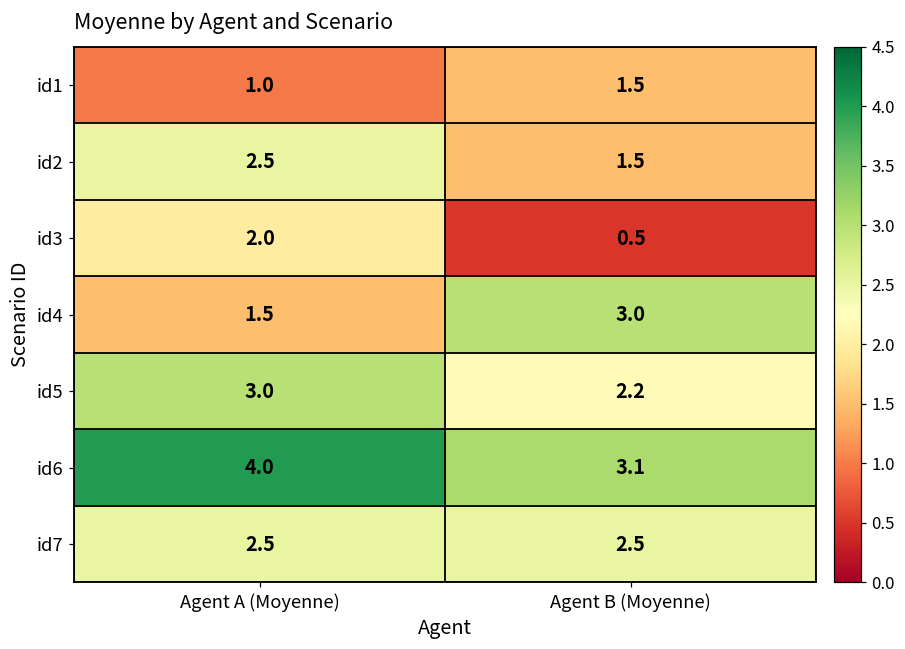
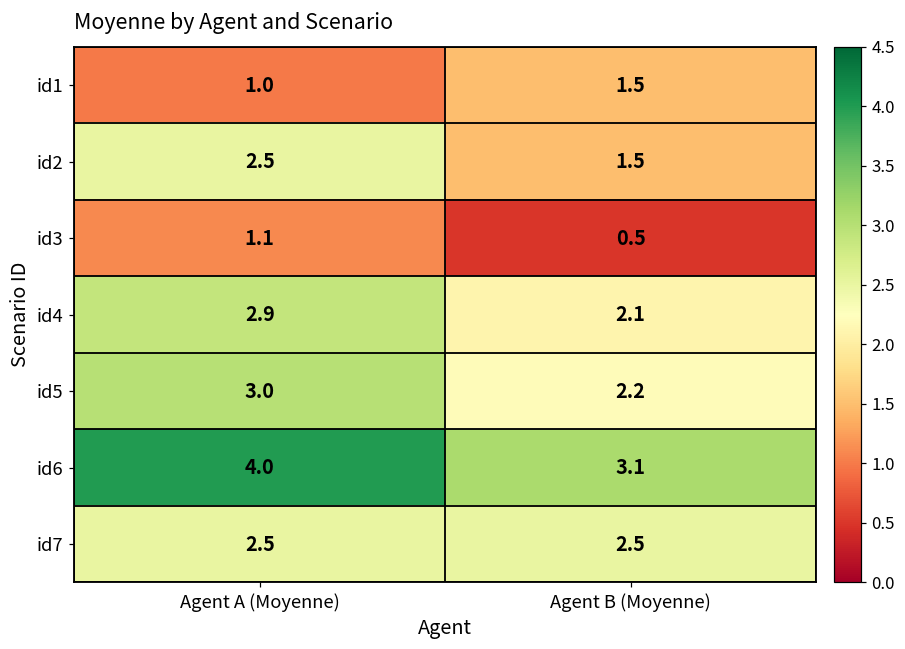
  {
    "id1": {
      "Agent A (Moyenne)": 1.0,
      "Agent B (Moyenne)": 1.5
    },
    "id2": {
      "Agent A (Moyenne)": 2.5,
      "Agent B (Moyenne)": 1.5
    },
    "id3": {
-     "Agent A (Moyenne)": 2.0,
+     "Agent A (Moyenne)": 1.1,
      "Agent B (Moyenne)": 0.5
    },
    "id4": {
-     "Agent A (Moyenne)": 1.5,
-     "Agent B (Moyenne)": 3.0
+     "Agent A (Moyenne)": 2.9,
+     "Agent B (Moyenne)": 2.1
    },
    "id5": {
      "Agent A (Moyenne)": 3.0,
      "Agent B (Moyenne)": 2.2
    },
    "id6": {
      "Agent A (Moyenne)": 4.0,
      "Agent B (Moyenne)": 3.1
    },
    "id7": {
      "Agent A (Moyenne)": 2.5,
      "Agent B (Moyenne)": 2.5
    }
  }
